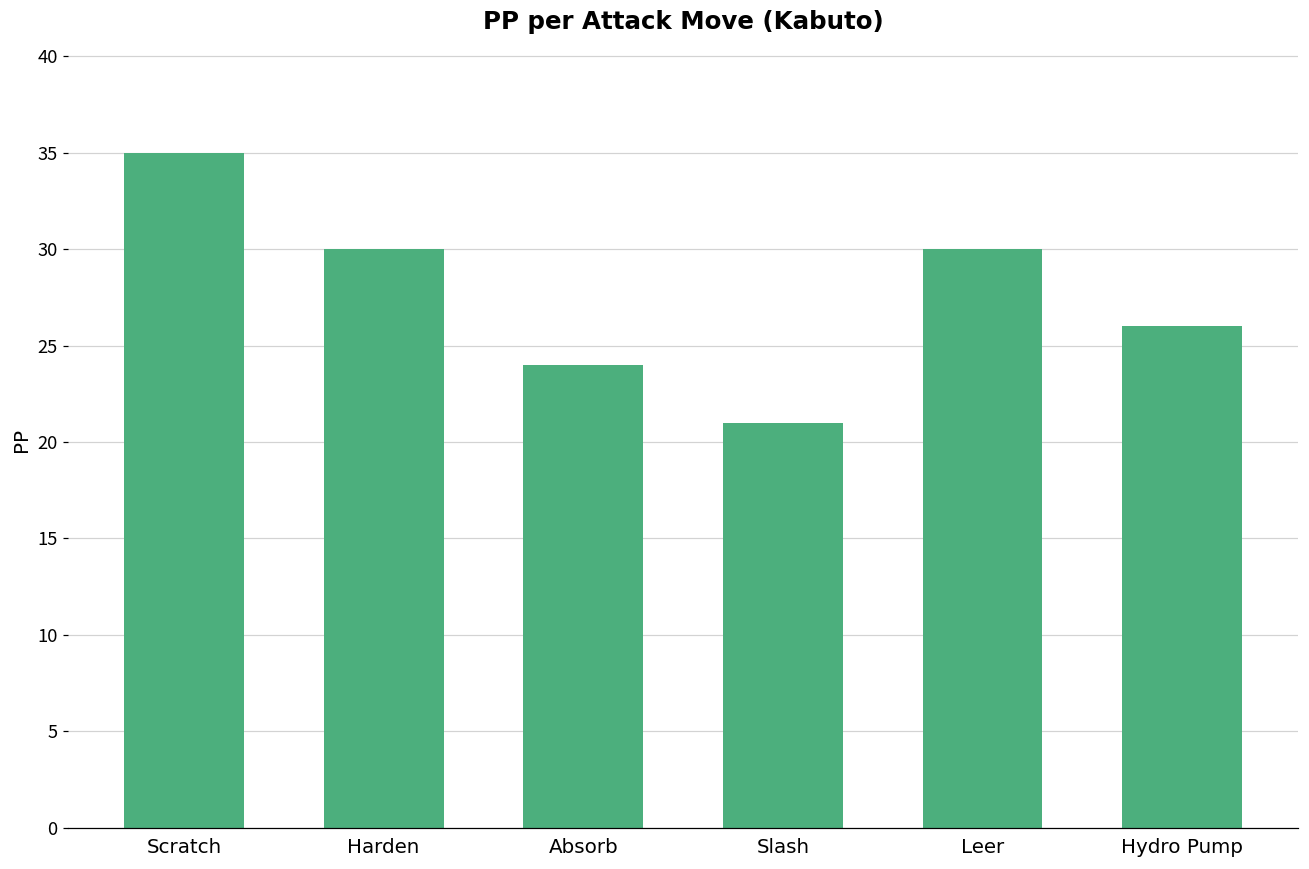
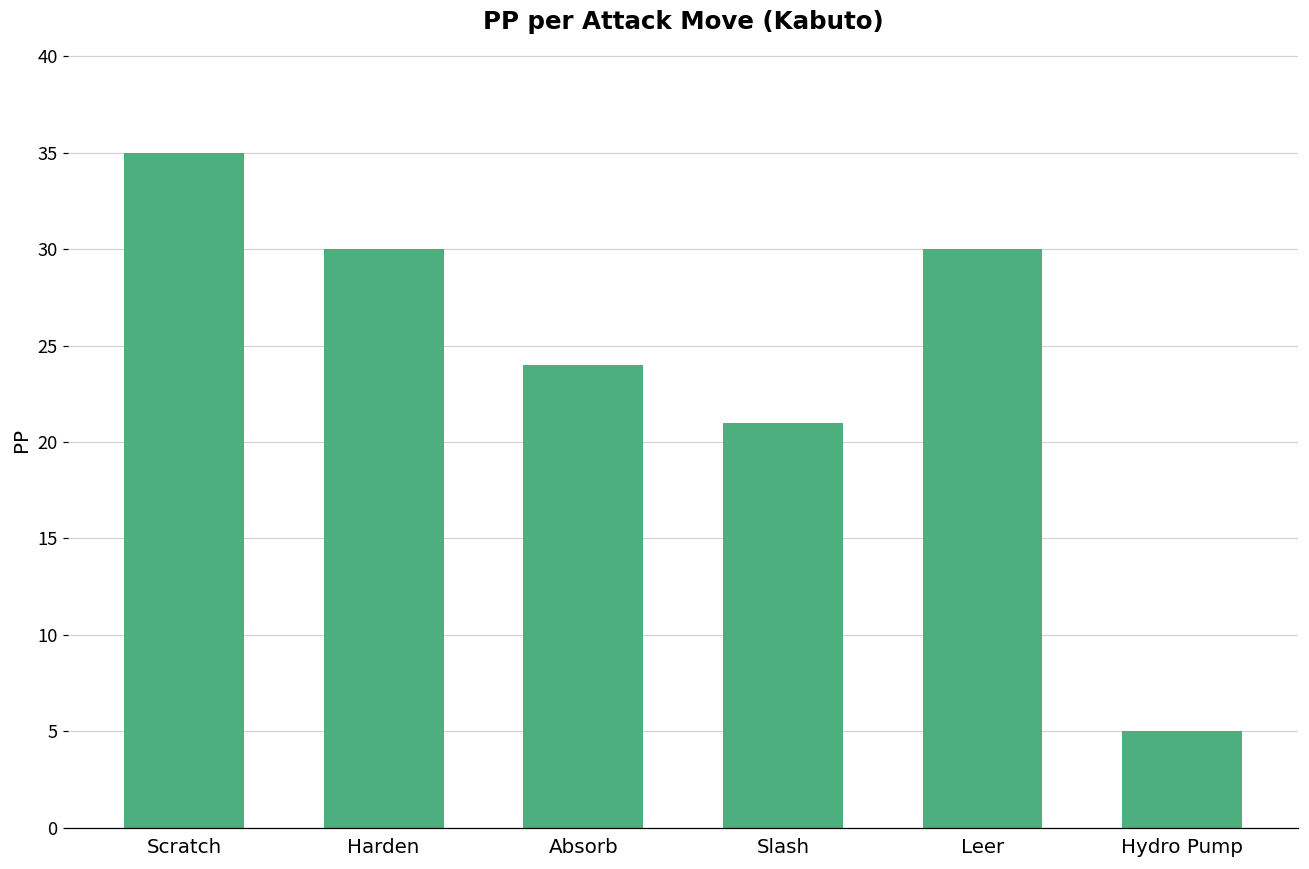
  {
    "Scratch": 35,
    "Harden": 30,
    "Absorb": 24,
    "Slash": 21,
    "Leer": 30,
-   "Hydro Pump": 26
+   "Hydro Pump": 5
  }
